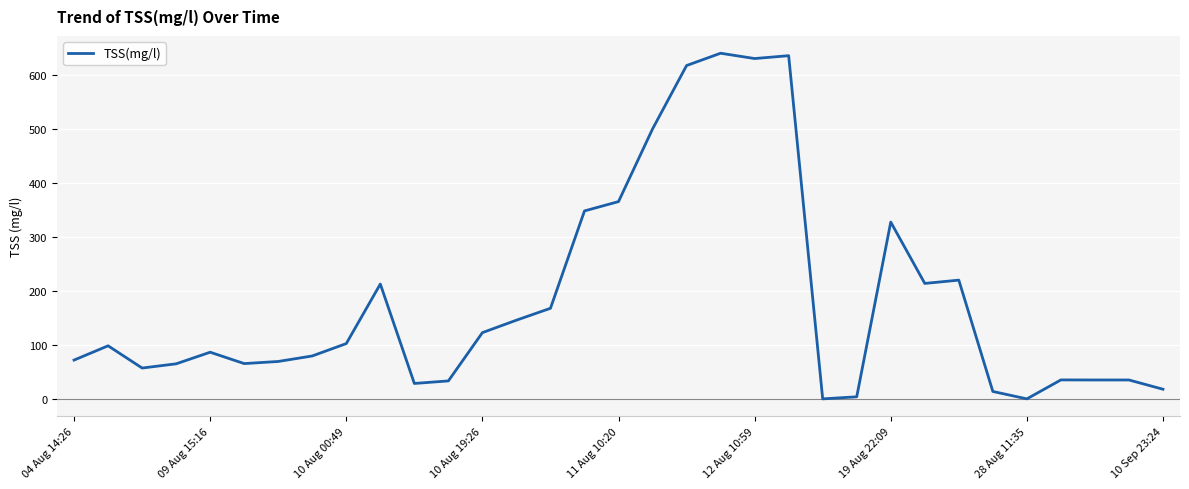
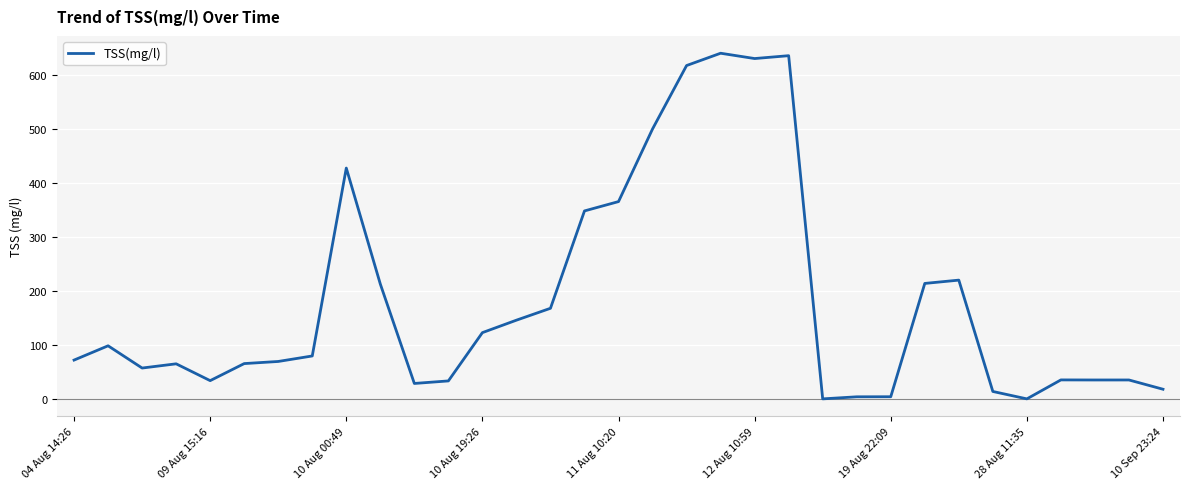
  {
    "04 Aug 14:26": 70,
-   "09 Aug 15:16": 90,
-   "10 Aug 00:49": 100,
+   "09 Aug 15:16": 30,
+   "10 Aug 00:49": 430,
    "10 Aug 19:26": 120,
    "11 Aug 10:20": 370,
    "12 Aug 10:59": 630,
-   "19 Aug 22:09": 330,
+   "19 Aug 22:09": 0,
    "28 Aug 11:35": 0,
    "10 Sep 23:24": 20
  }
